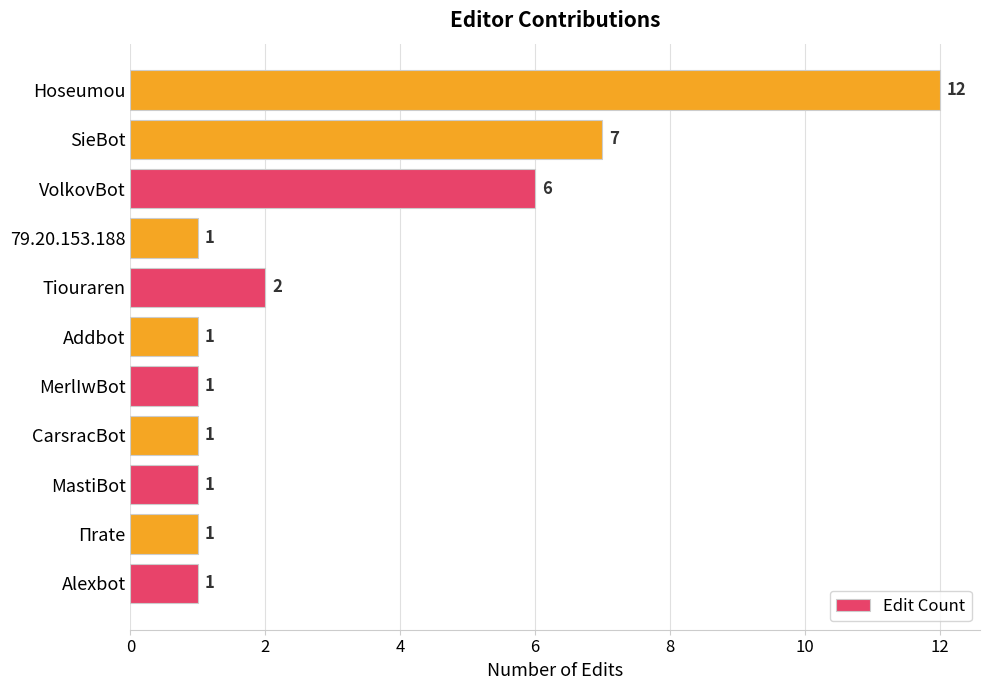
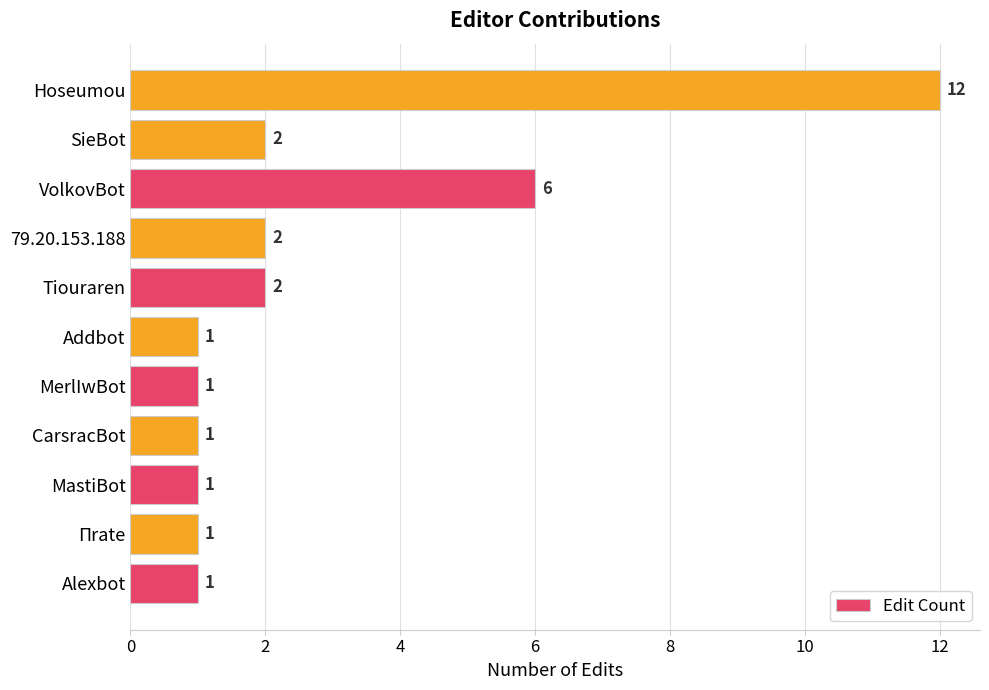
  {
    "Hoseumou": 12,
-   "SieBot": 7,
+   "SieBot": 2,
    "VolkovBot": 6,
-   "79.20.153.188": 1,
+   "79.20.153.188": 2,
    "Tiouraren": 2,
    "Addbot": 1,
    "MerlIwBot": 1,
    "CarsracBot": 1,
    "MastiBot": 1,
    "Πrate": 1,
    "Alexbot": 1
  }
